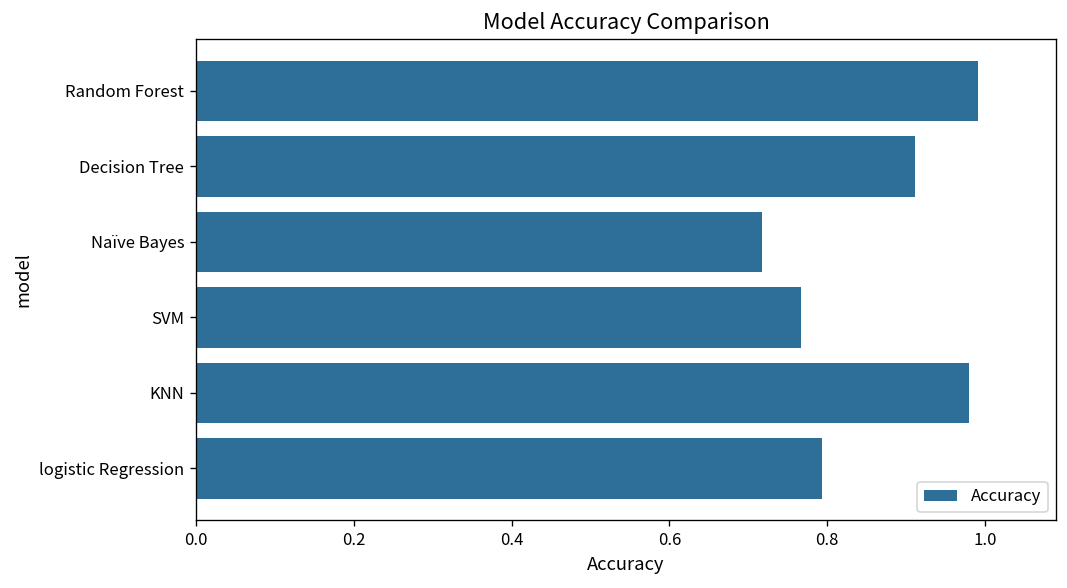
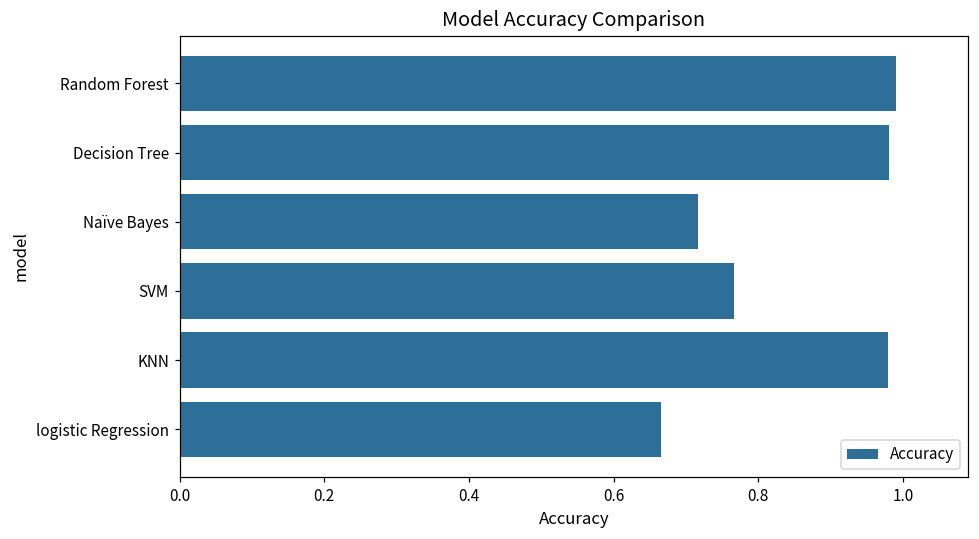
  {
    "Random Forest": 0.99,
-   "Decision Tree": 0.91,
+   "Decision Tree": 0.98,
    "Naïve Bayes": 0.72,
    "SVM": 0.77,
    "KNN": 0.98,
-   "logistic Regression": 0.79
+   "logistic Regression": 0.67
  }
